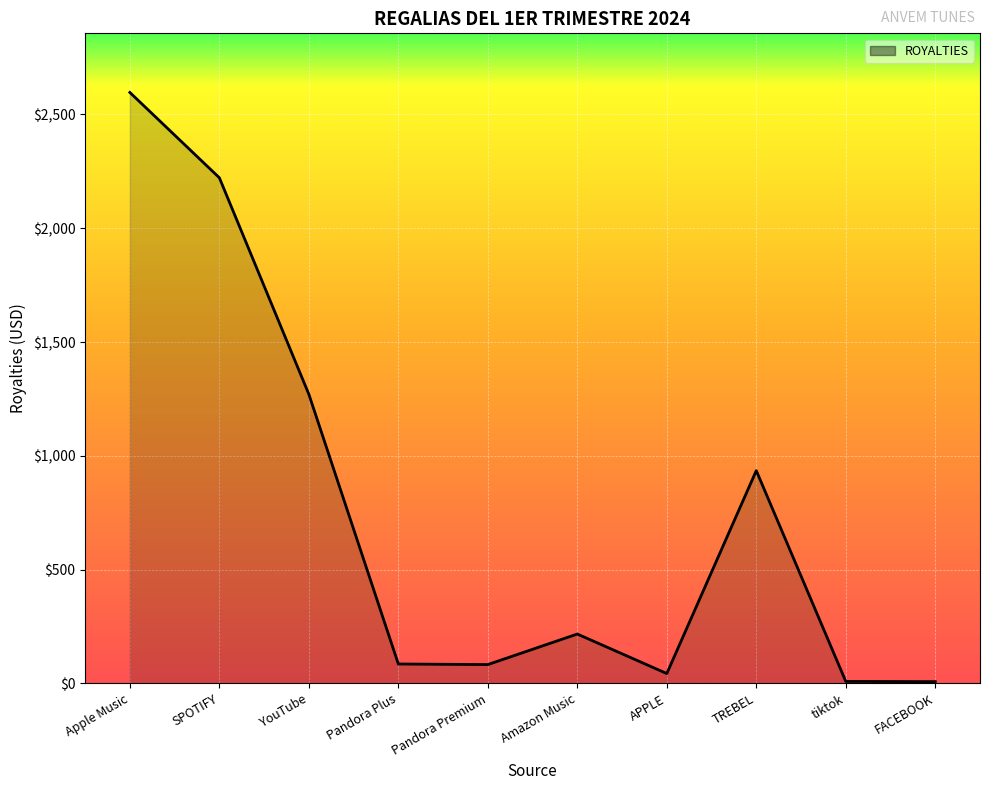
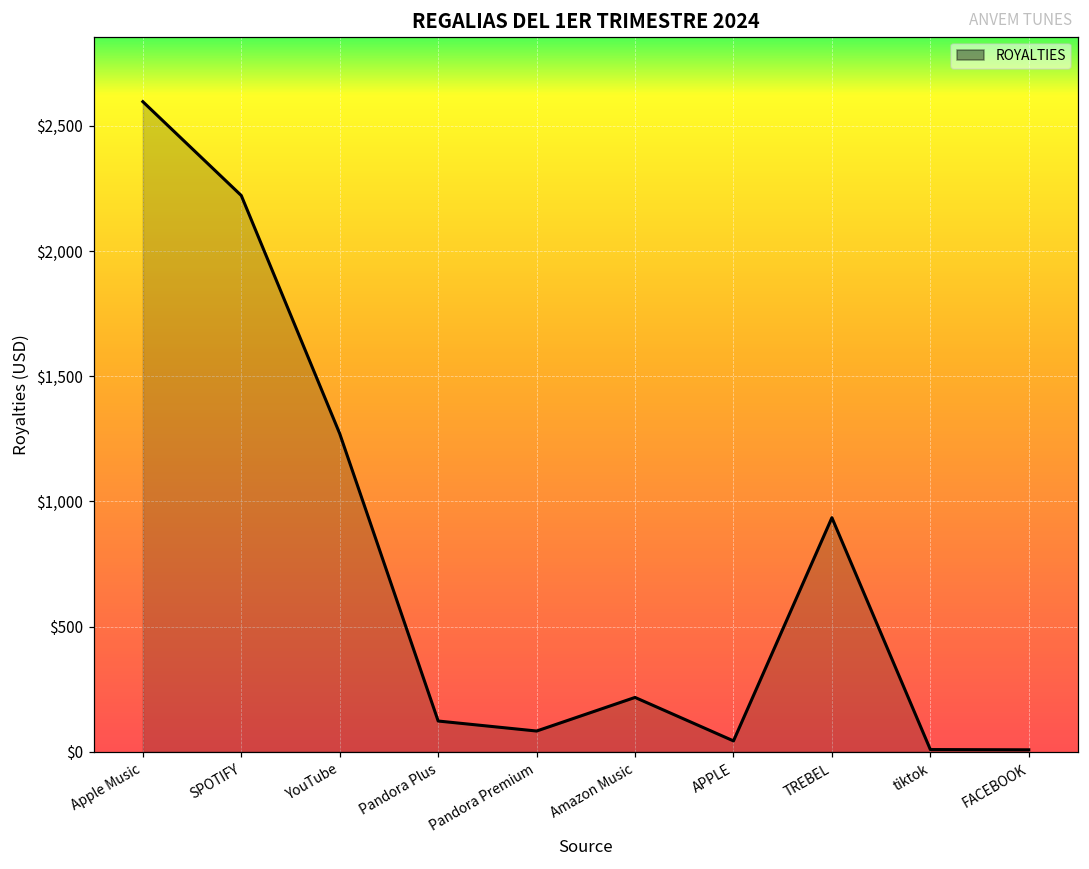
  {
    "Apple Music": "$2,600",
    "SPOTIFY": "$2,220",
    "YouTube": "$1,270",
-   "Pandora Plus": "$90",
+   "Pandora Plus": "$120",
    "Pandora Premium": "$80",
    "Amazon Music": "$220",
    "APPLE": "$40",
    "TREBEL": "$940",
    "tiktok": "$10",
    "FACEBOOK": "$10"
  }
